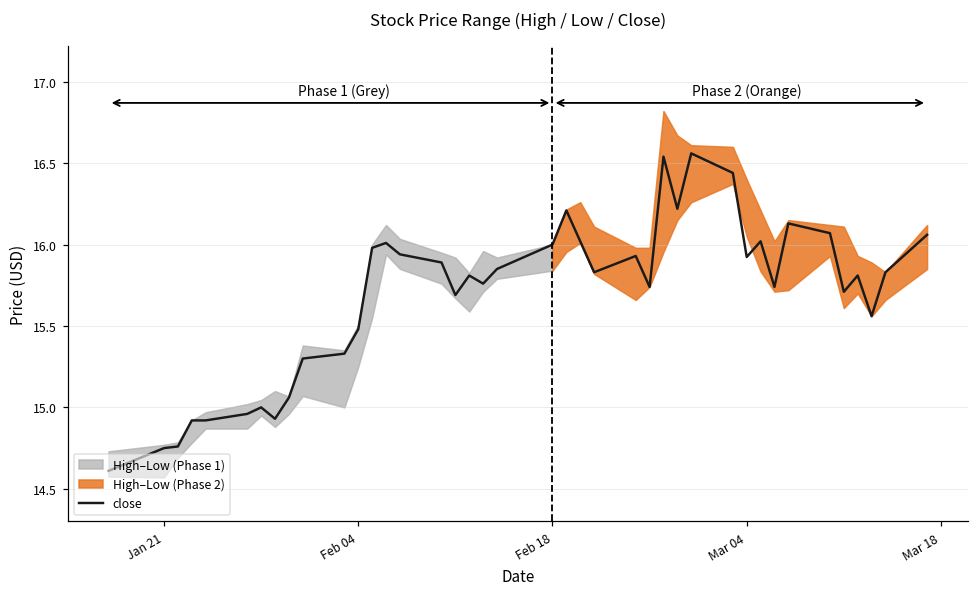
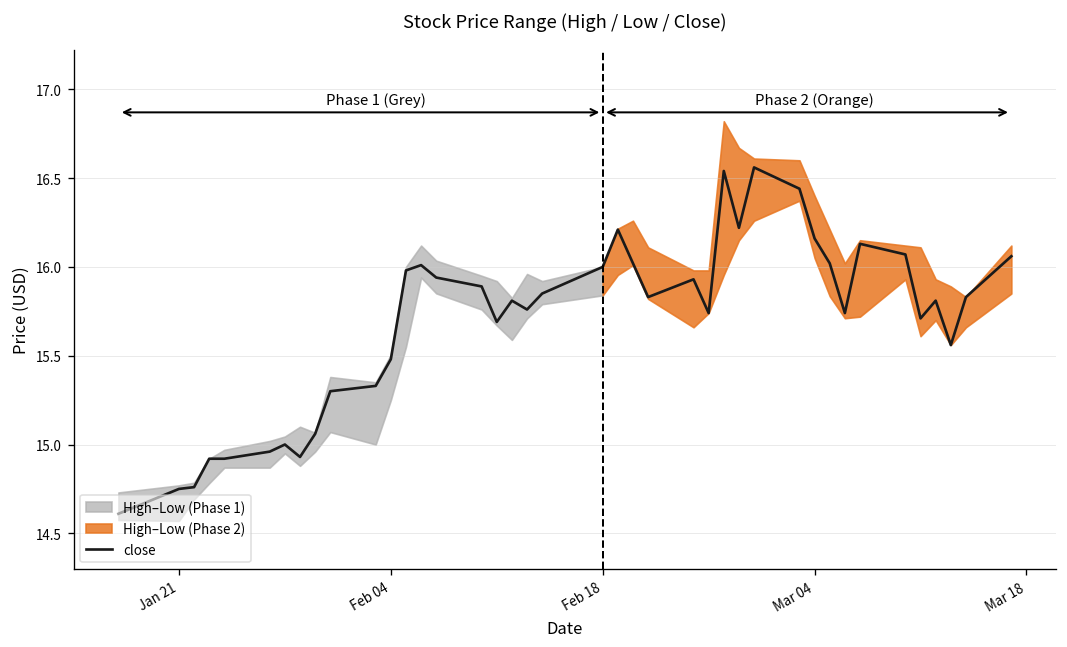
  {
    "close": {
      "Jan 21": 14.75,
      "Feb 04": 15.48,
-     "Mar 04": 15.92
+     "Mar 04": 16.16
    }
  }
